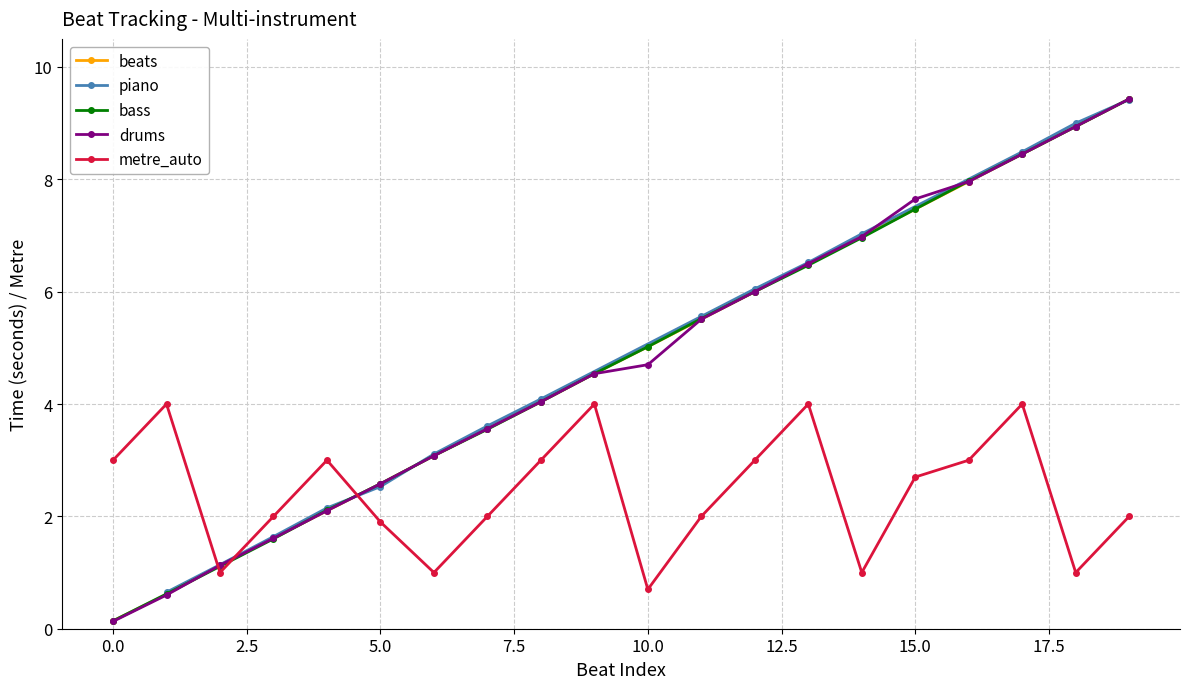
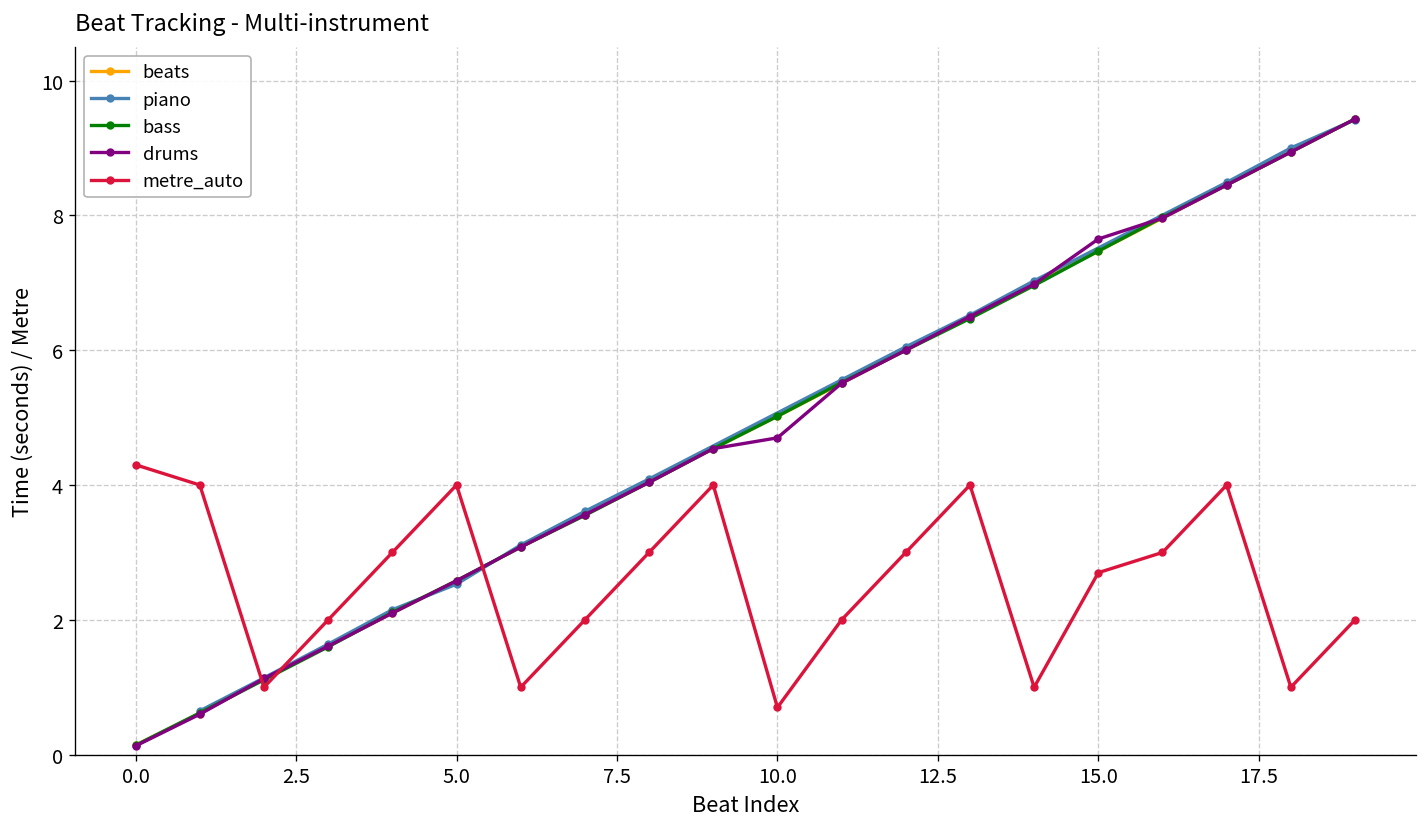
  {
    "piano": {
      "5.0": 2.5
    },
    "drums": {
      "10.0": 4.7,
      "15.0": 7.7
    },
    "metre_auto": {
-     "0.0": 3.0,
-     "5.0": 1.9,
+     "0.0": 4.3,
+     "5.0": 4.0,
      "10.0": 0.7,
      "15.0": 2.7
    }
  }
